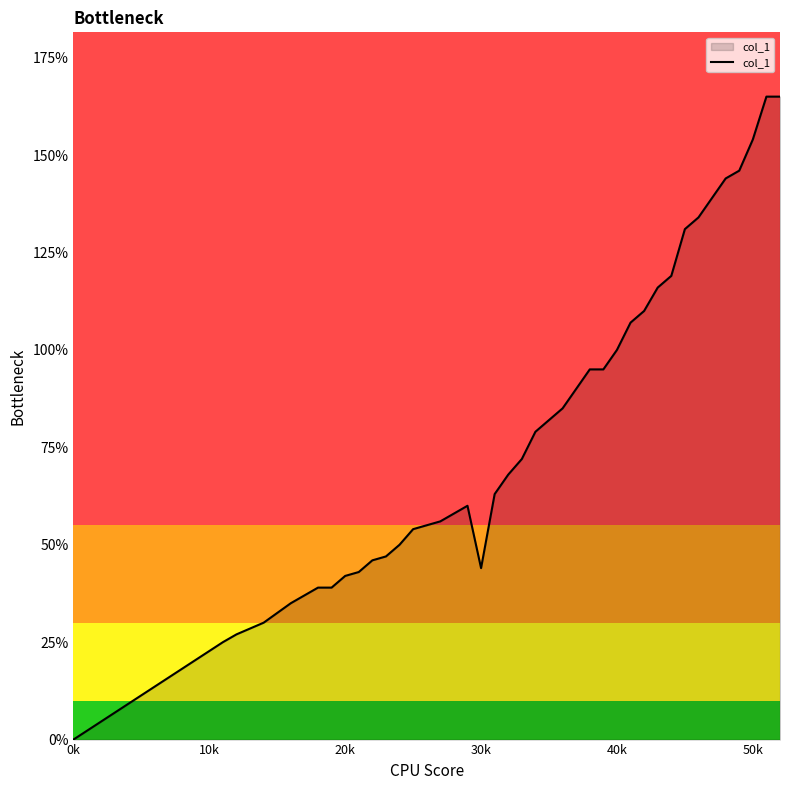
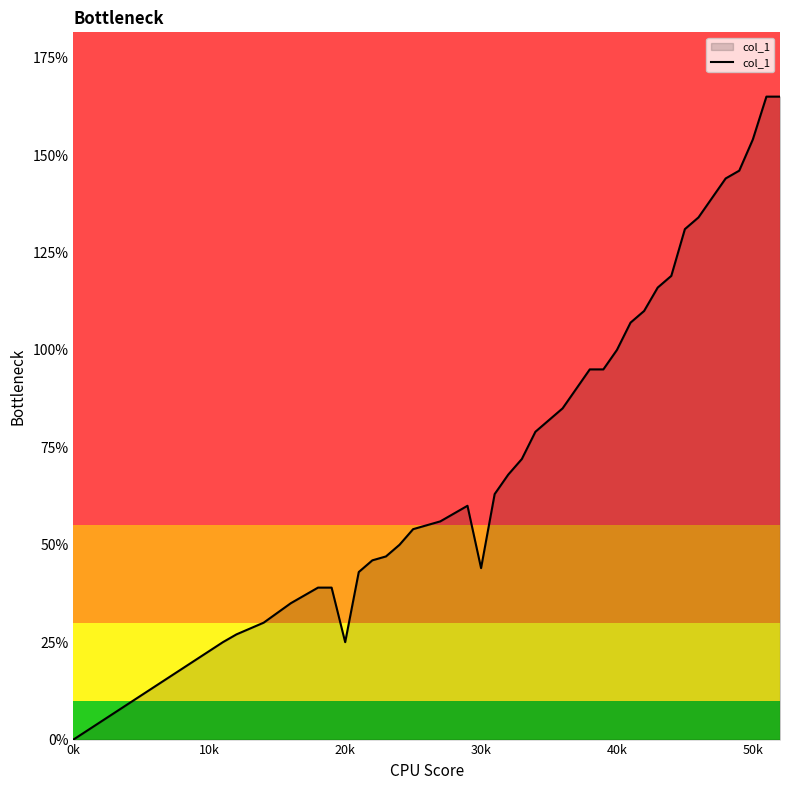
  {
    "0k": "0%",
-   "20k": "42%",
+   "20k": "25%",
    "30k": "44%",
    "40k": "100%",
    "50k": "154%"
  }
